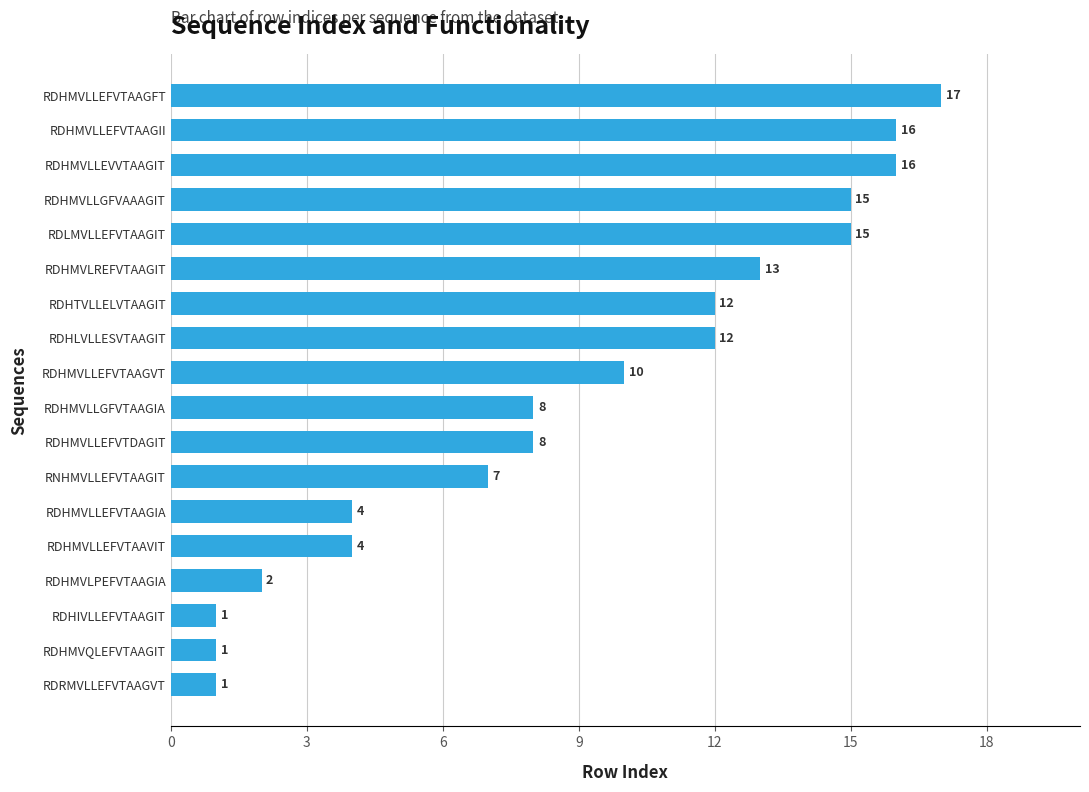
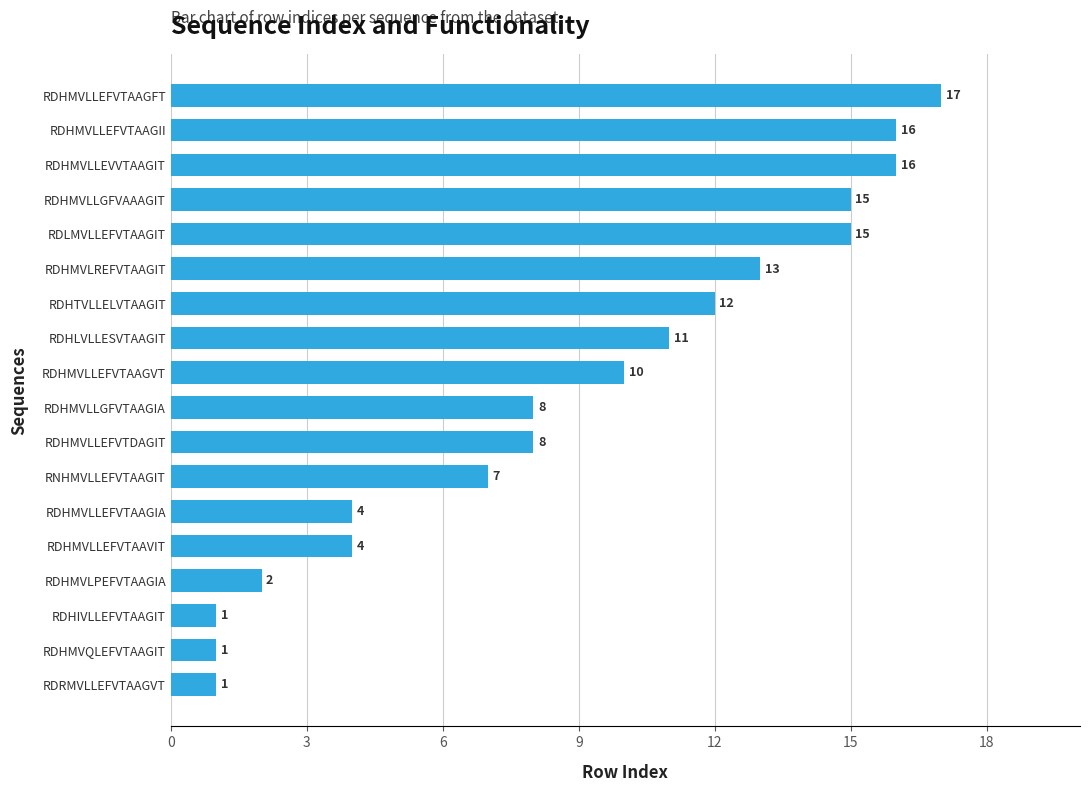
  {
    "RDHMVLLEFVTAAGFT": 17,
    "RDHMVLLEFVTAAGII": 16,
    "RDHMVLLEVVTAAGIT": 16,
    "RDHMVLLGFVAAAGIT": 15,
    "RDLMVLLEFVTAAGIT": 15,
    "RDHMVLREFVTAAGIT": 13,
    "RDHTVLLELVTAAGIT": 12,
-   "RDHLVLLESVTAAGIT": 12,
+   "RDHLVLLESVTAAGIT": 11,
    "RDHMVLLEFVTAAGVT": 10,
    "RDHMVLLGFVTAAGIA": 8,
    "RDHMVLLEFVTDAGIT": 8,
    "RNHMVLLEFVTAAGIT": 7,
    "RDHMVLLEFVTAAGIA": 4,
    "RDHMVLLEFVTAAVIT": 4,
    "RDHMVLPEFVTAAGIA": 2,
    "RDHIVLLEFVTAAGIT": 1,
    "RDHMVQLEFVTAAGIT": 1,
    "RDRMVLLEFVTAAGVT": 1
  }
